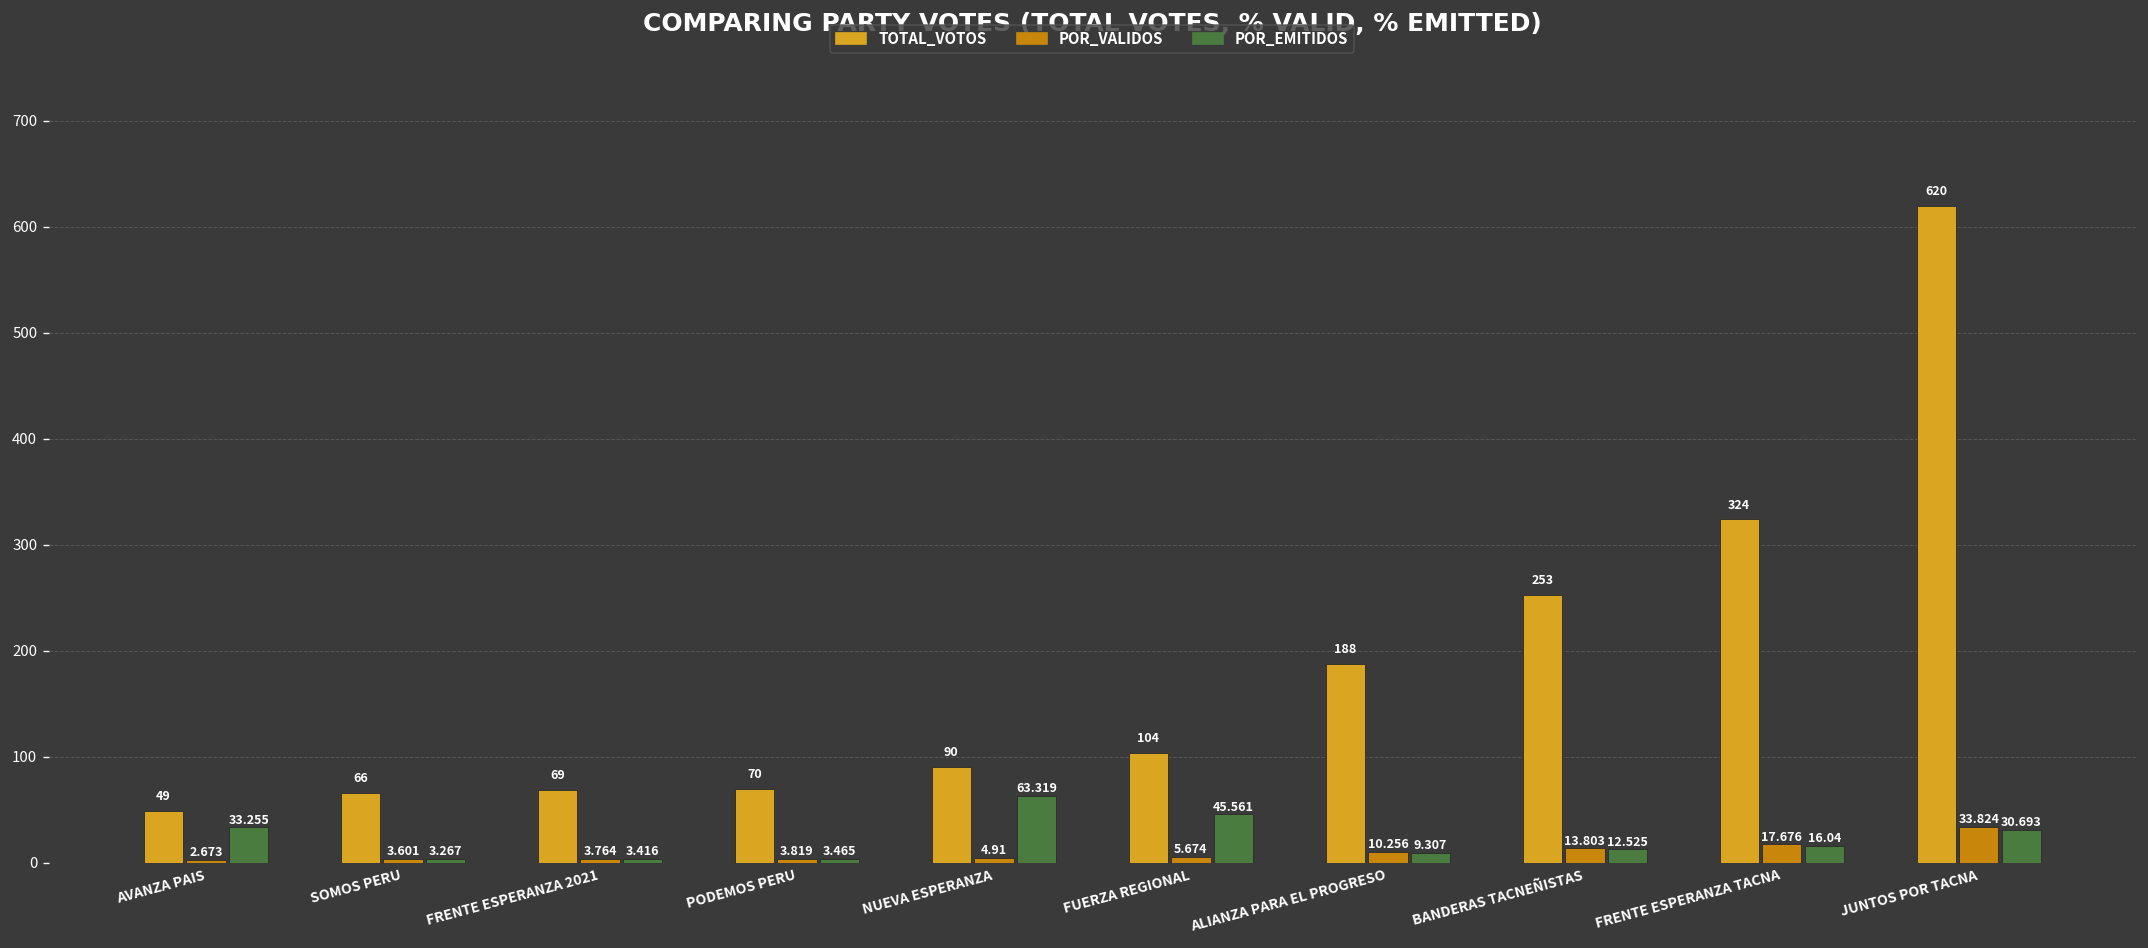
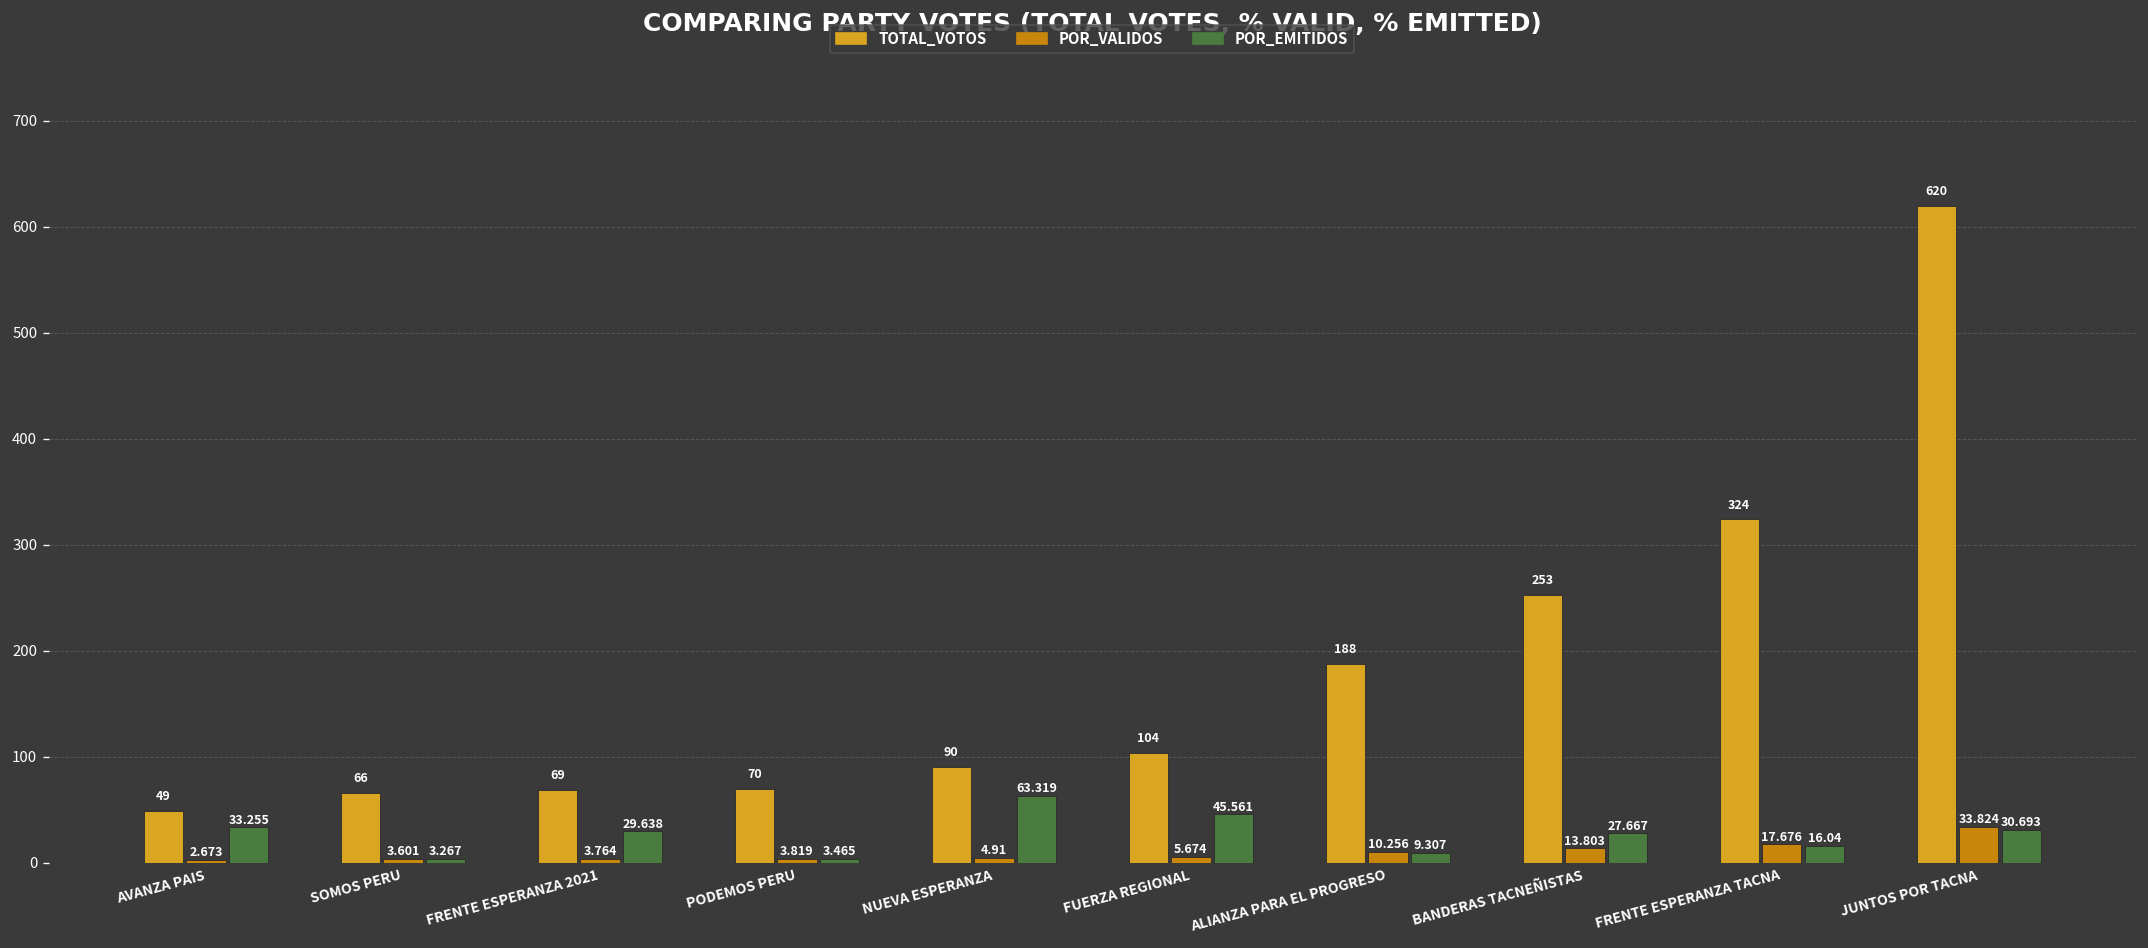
  {
    "POR_EMITIDOS": {
      "AVANZA PAIS": 33.255,
      "SOMOS PERU": 3.267,
-     "FRENTE ESPERANZA 2021": 3.416,
+     "FRENTE ESPERANZA 2021": 29.638,
      "PODEMOS PERU": 3.465,
      "NUEVA ESPERANZA": 63.319,
      "FUERZA REGIONAL": 45.561,
      "ALIANZA PARA EL PROGRESO": 9.307,
-     "BANDERAS TACNEÑISTAS": 12.525,
+     "BANDERAS TACNEÑISTAS": 27.667,
      "FRENTE ESPERANZA TACNA": 16.04,
      "JUNTOS POR TACNA": 30.693
    }
  }
